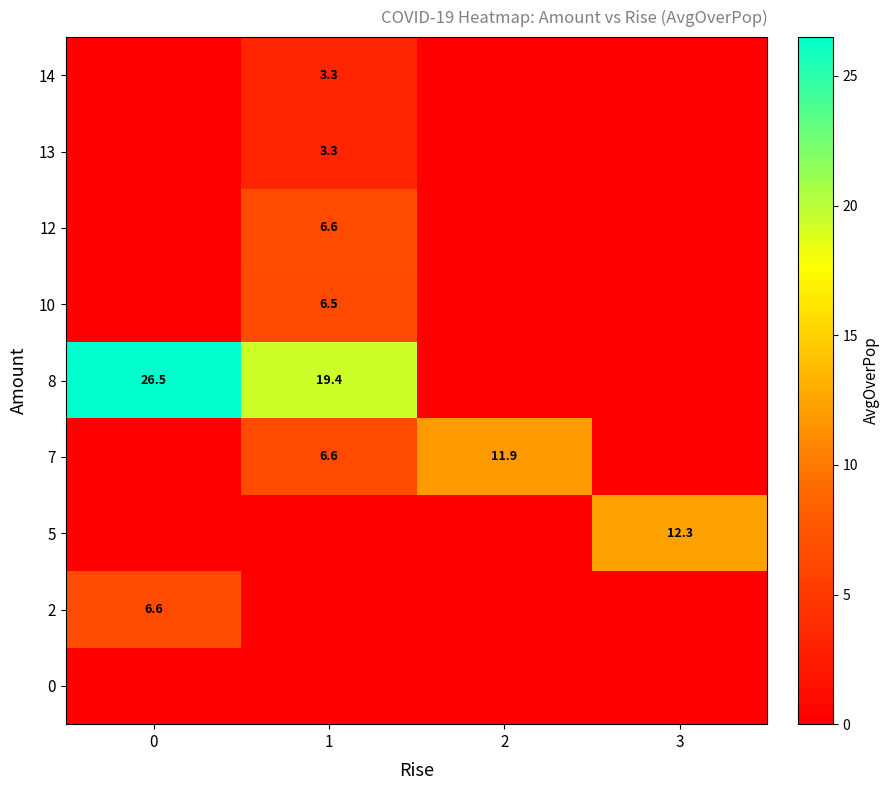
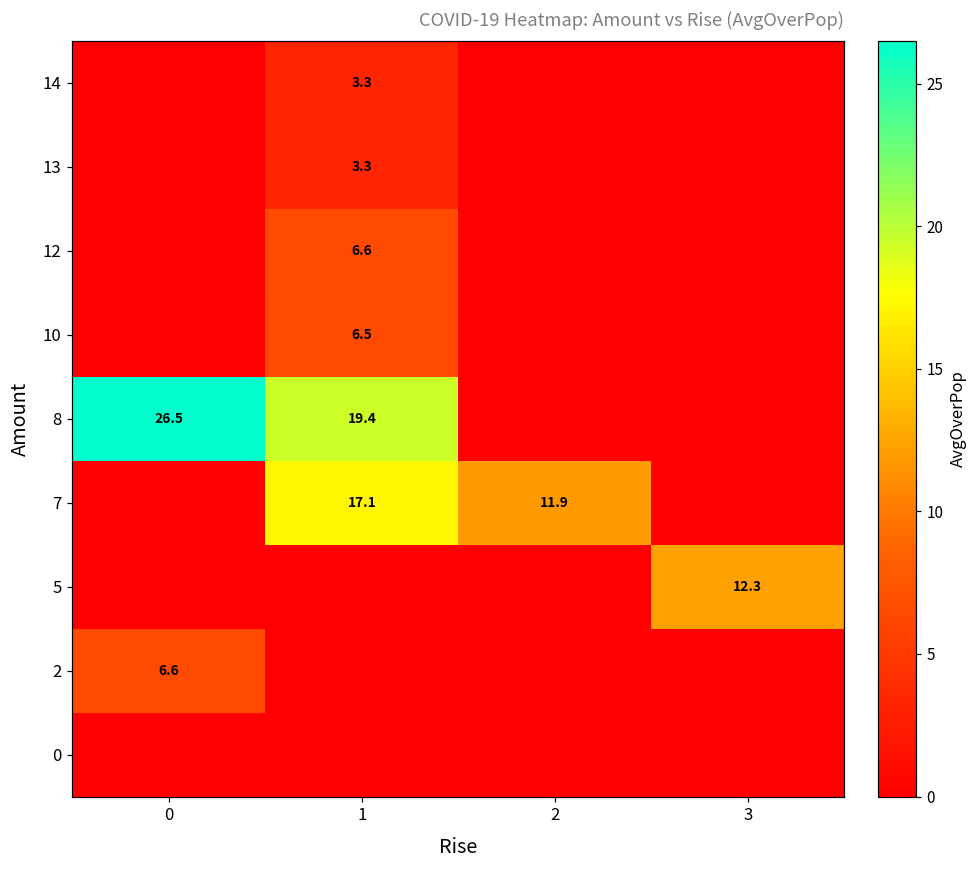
  {
    "14": {
      "1": 3.3
    },
    "13": {
      "1": 3.3
    },
    "12": {
      "1": 6.6
    },
    "10": {
      "1": 6.5
    },
    "8": {
      "0": 26.5,
      "1": 19.4
    },
    "7": {
-     "1": 6.6,
+     "1": 17.1,
      "2": 11.9
    },
    "5": {
      "3": 12.3
    },
    "2": {
      "0": 6.6
    }
  }
